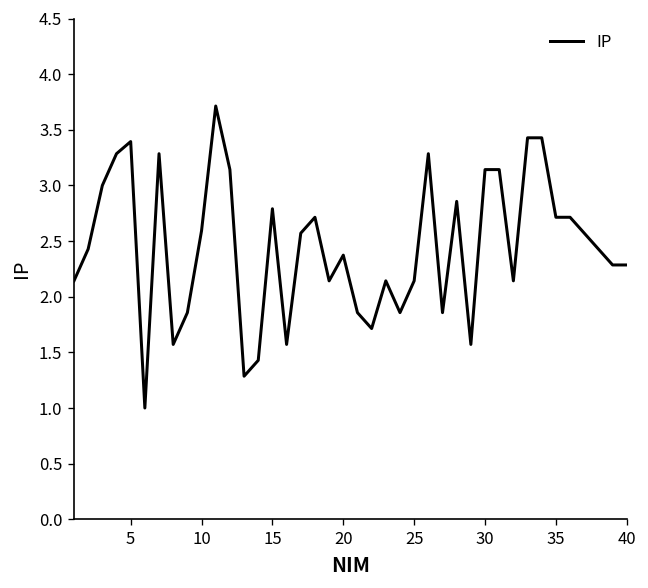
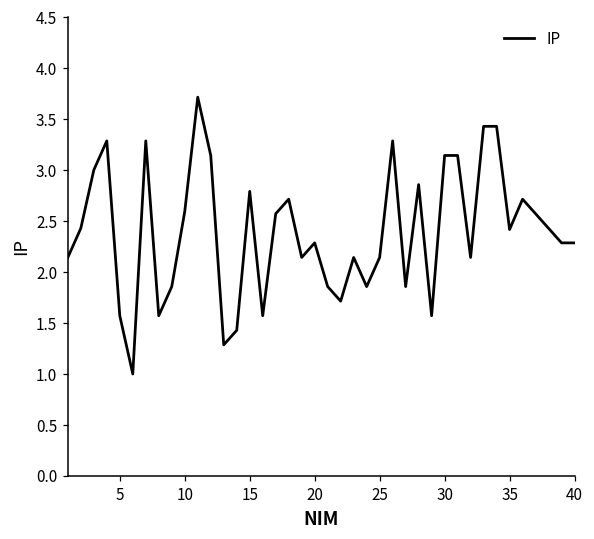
  {
-   "5": 3.4,
+   "5": 1.6,
    "10": 2.6,
    "15": 2.8,
-   "20": 2.4,
+   "20": 2.3,
    "25": 2.1,
    "30": 3.1,
-   "35": 2.7,
+   "35": 2.4,
    "40": 2.3
  }
